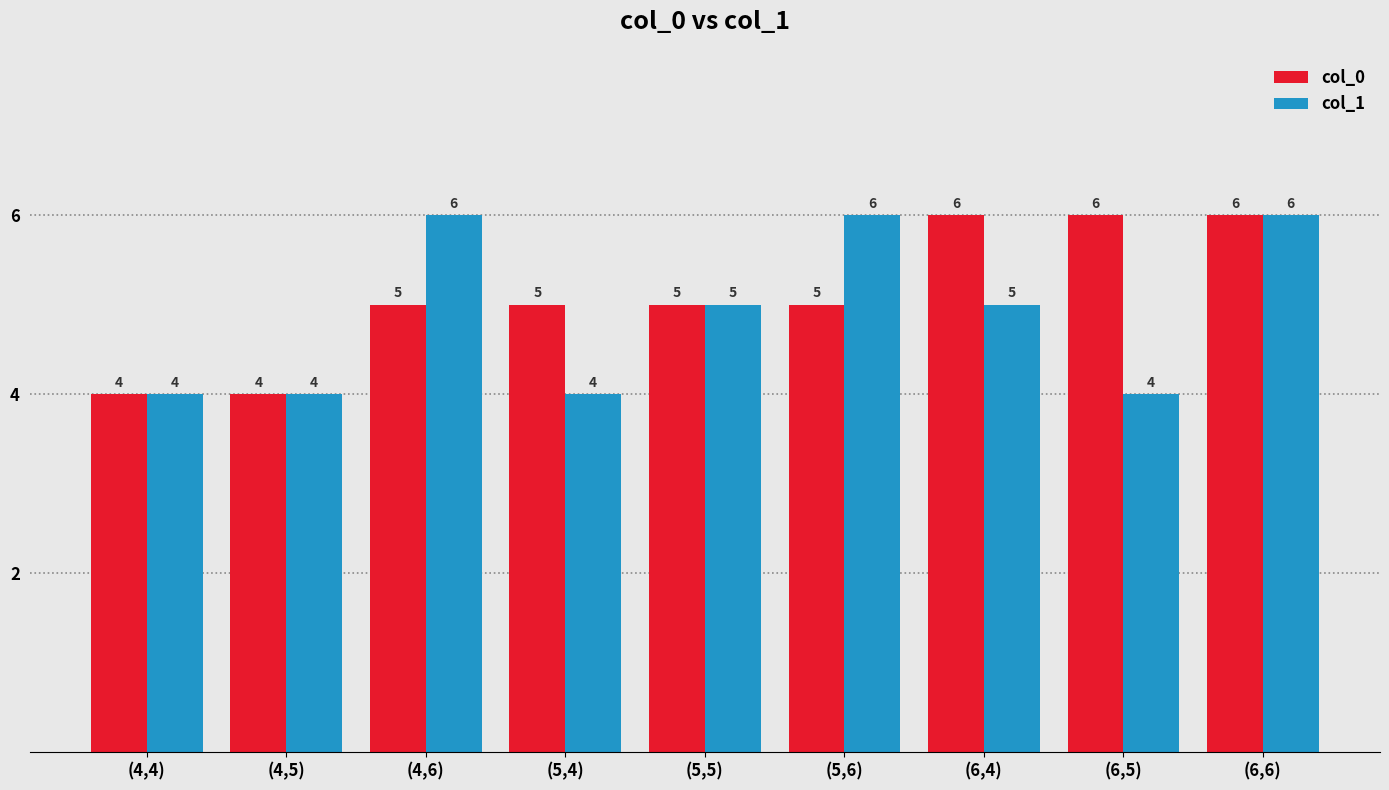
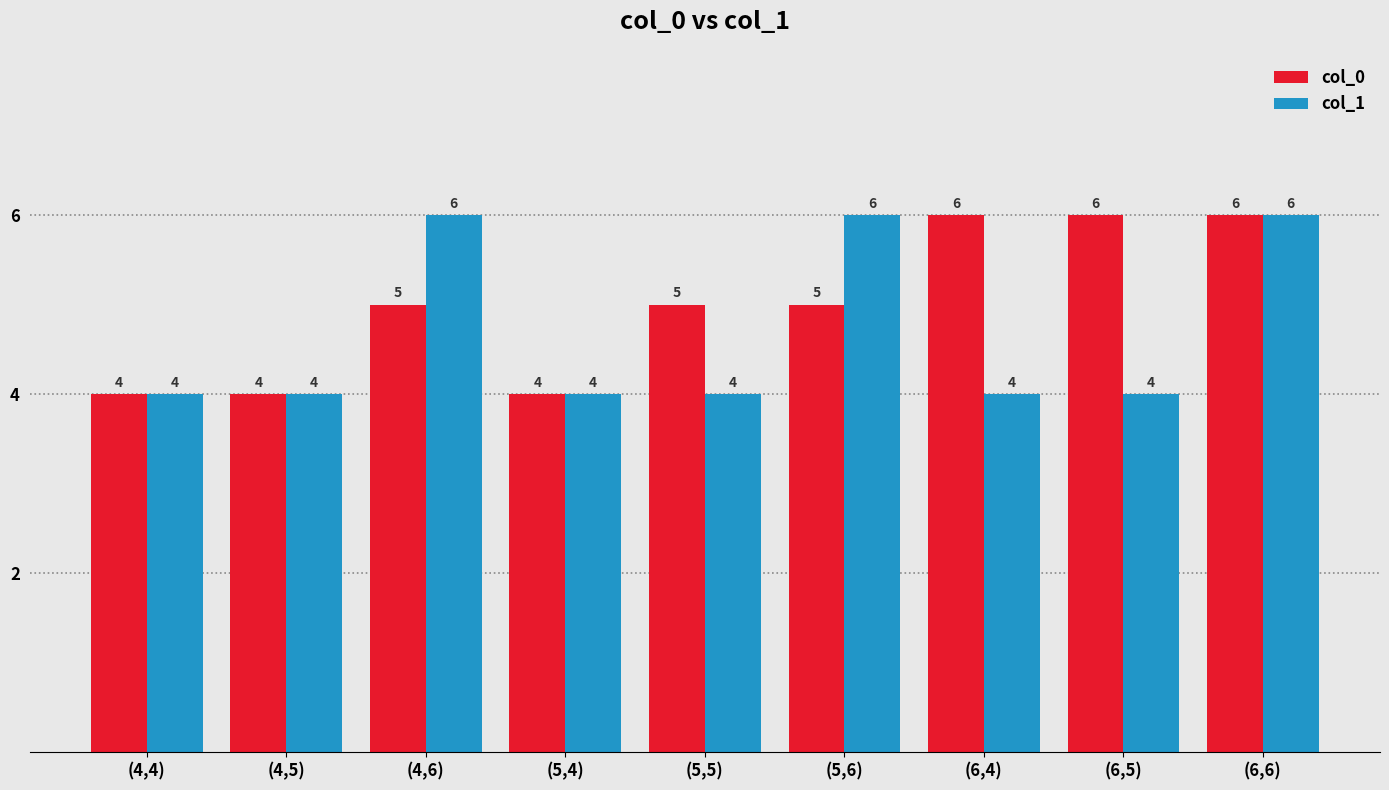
  {
    "col_0": {
      "(4,4)": 4,
      "(4,5)": 4,
      "(4,6)": 5,
-     "(5,4)": 5,
+     "(5,4)": 4,
      "(5,5)": 5,
      "(5,6)": 5,
      "(6,4)": 6,
      "(6,5)": 6,
      "(6,6)": 6
    },
    "col_1": {
      "(4,4)": 4,
      "(4,5)": 4,
      "(4,6)": 6,
      "(5,4)": 4,
-     "(5,5)": 5,
+     "(5,5)": 4,
      "(5,6)": 6,
-     "(6,4)": 5,
+     "(6,4)": 4,
      "(6,5)": 4,
      "(6,6)": 6
    }
  }
